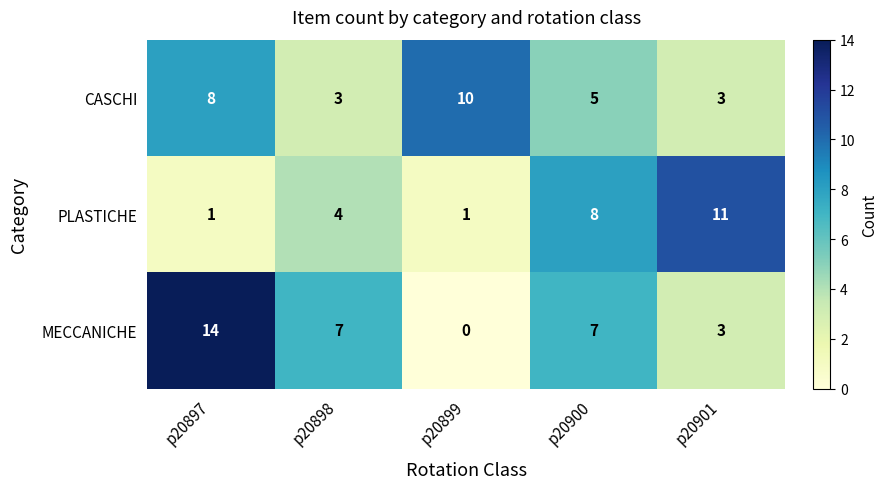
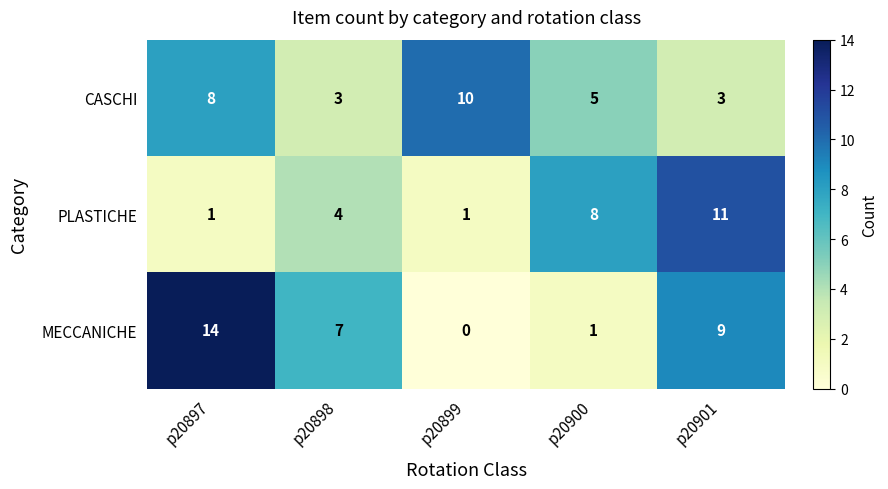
  {
    "CASCHI": {
      "p20897": 8,
      "p20898": 3,
      "p20899": 10,
      "p20900": 5,
      "p20901": 3
    },
    "PLASTICHE": {
      "p20897": 1,
      "p20898": 4,
      "p20899": 1,
      "p20900": 8,
      "p20901": 11
    },
    "MECCANICHE": {
      "p20897": 14,
      "p20898": 7,
      "p20899": 0,
-     "p20900": 7,
-     "p20901": 3
+     "p20900": 1,
+     "p20901": 9
    }
  }
